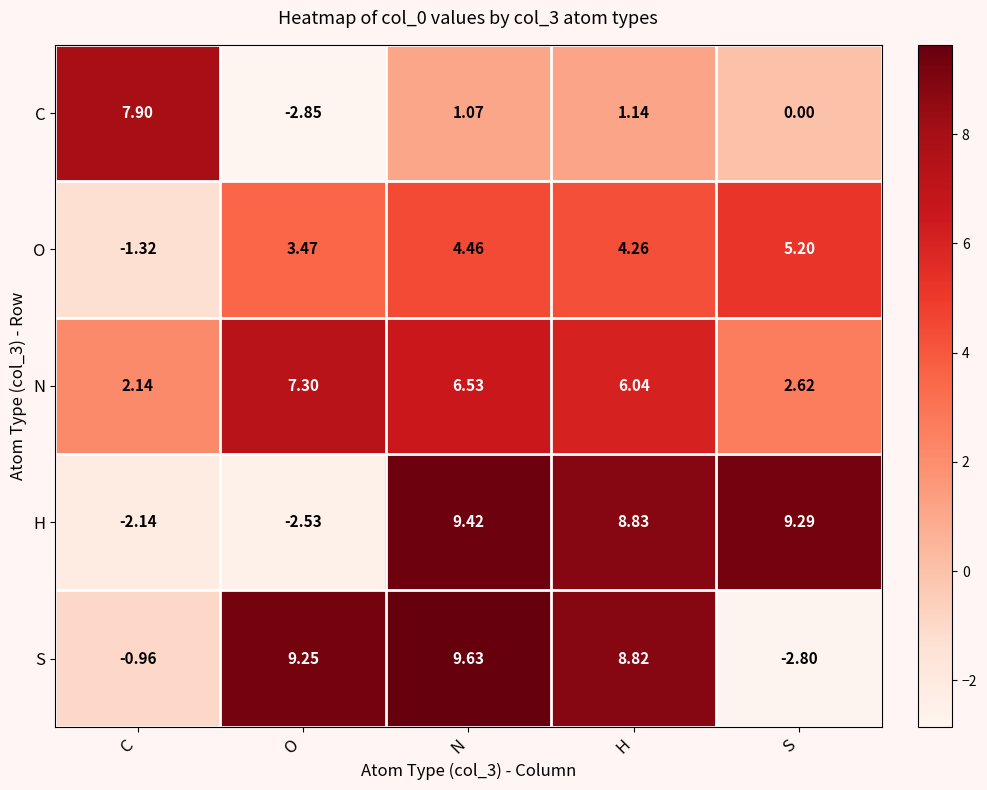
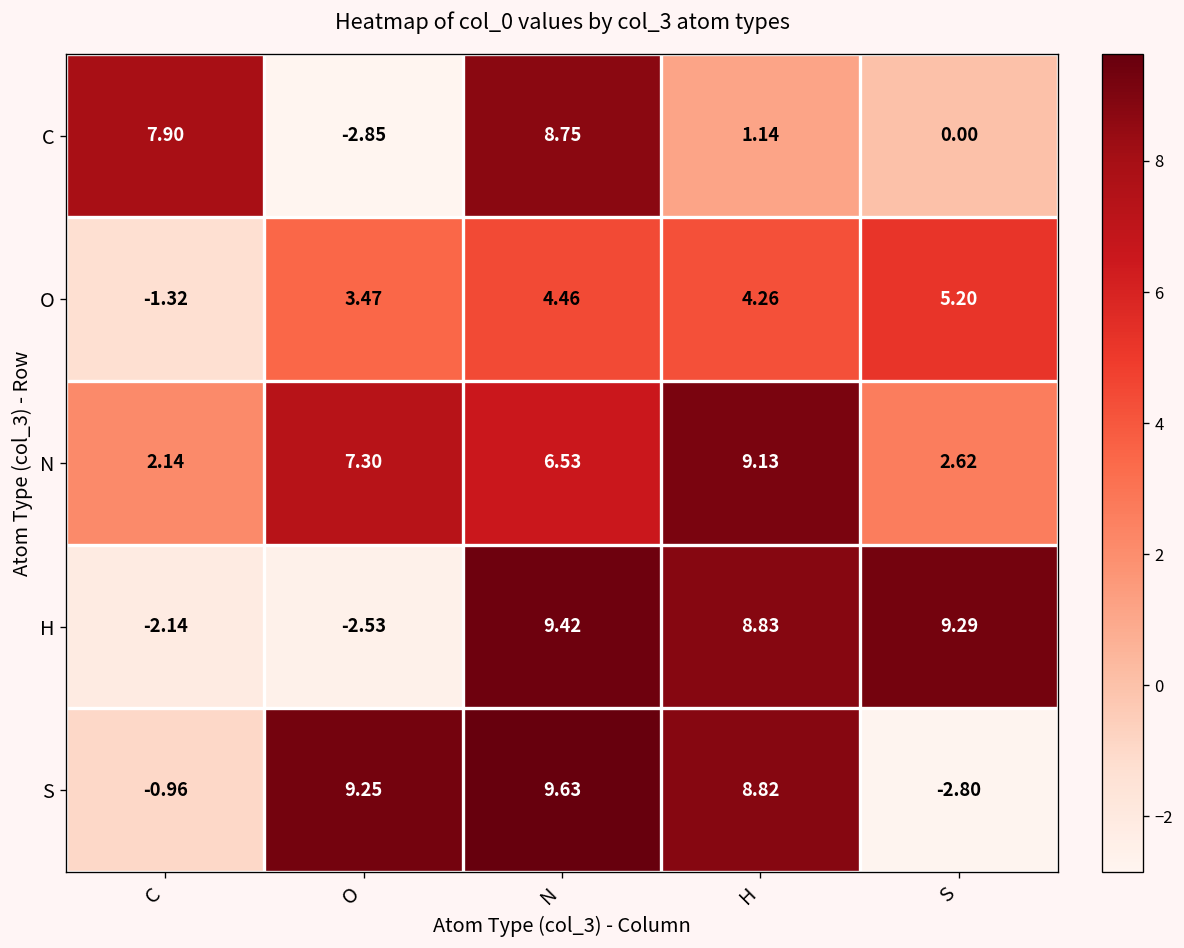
  {
    "C": {
      "C": 7.90,
      "O": -2.85,
-     "N": 1.07,
+     "N": 8.75,
      "H": 1.14,
      "S": 0.00
    },
    "O": {
      "C": -1.32,
      "O": 3.47,
      "N": 4.46,
      "H": 4.26,
      "S": 5.20
    },
    "N": {
      "C": 2.14,
      "O": 7.30,
      "N": 6.53,
-     "H": 6.04,
+     "H": 9.13,
      "S": 2.62
    },
    "H": {
      "C": -2.14,
      "O": -2.53,
      "N": 9.42,
      "H": 8.83,
      "S": 9.29
    },
    "S": {
      "C": -0.96,
      "O": 9.25,
      "N": 9.63,
      "H": 8.82,
      "S": -2.80
    }
  }
